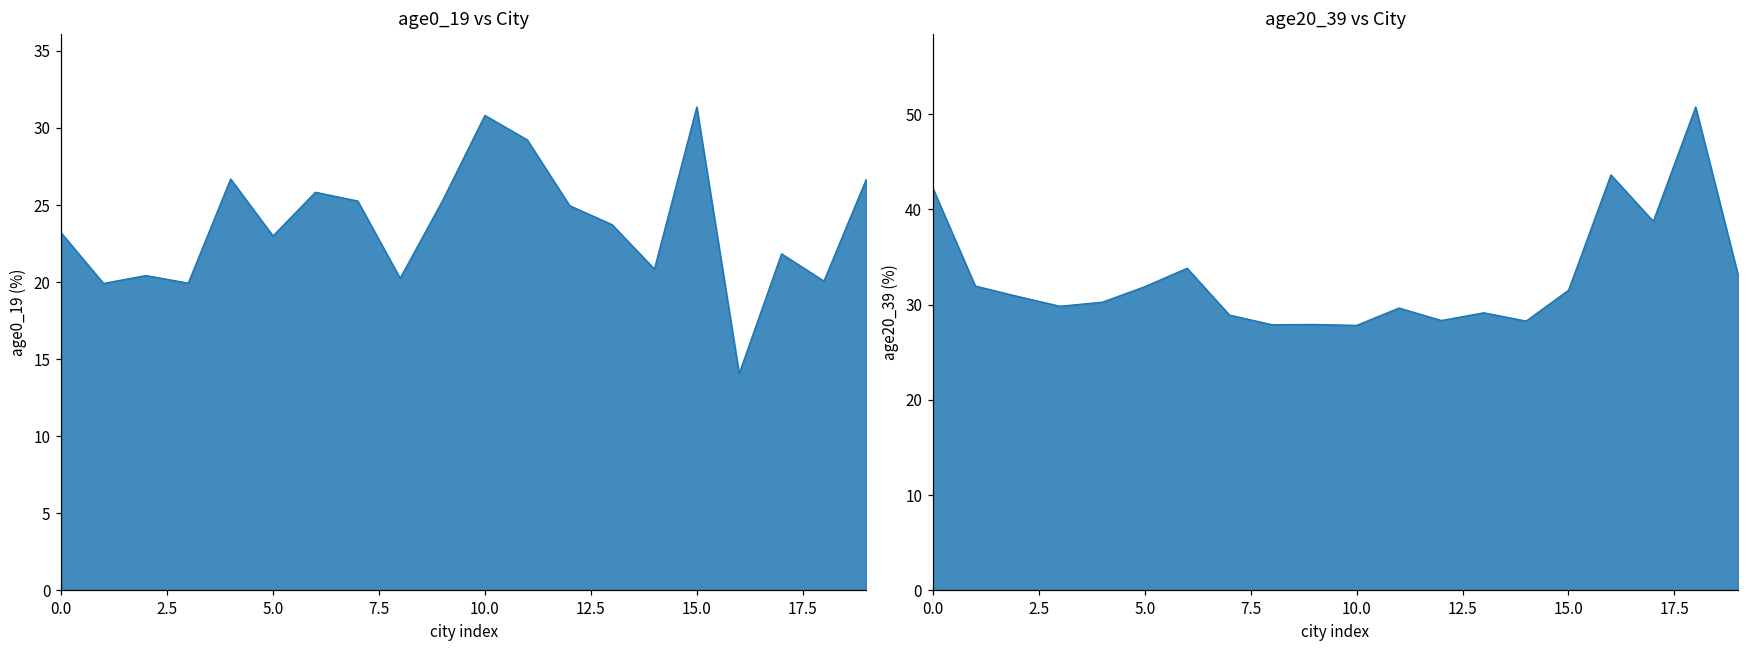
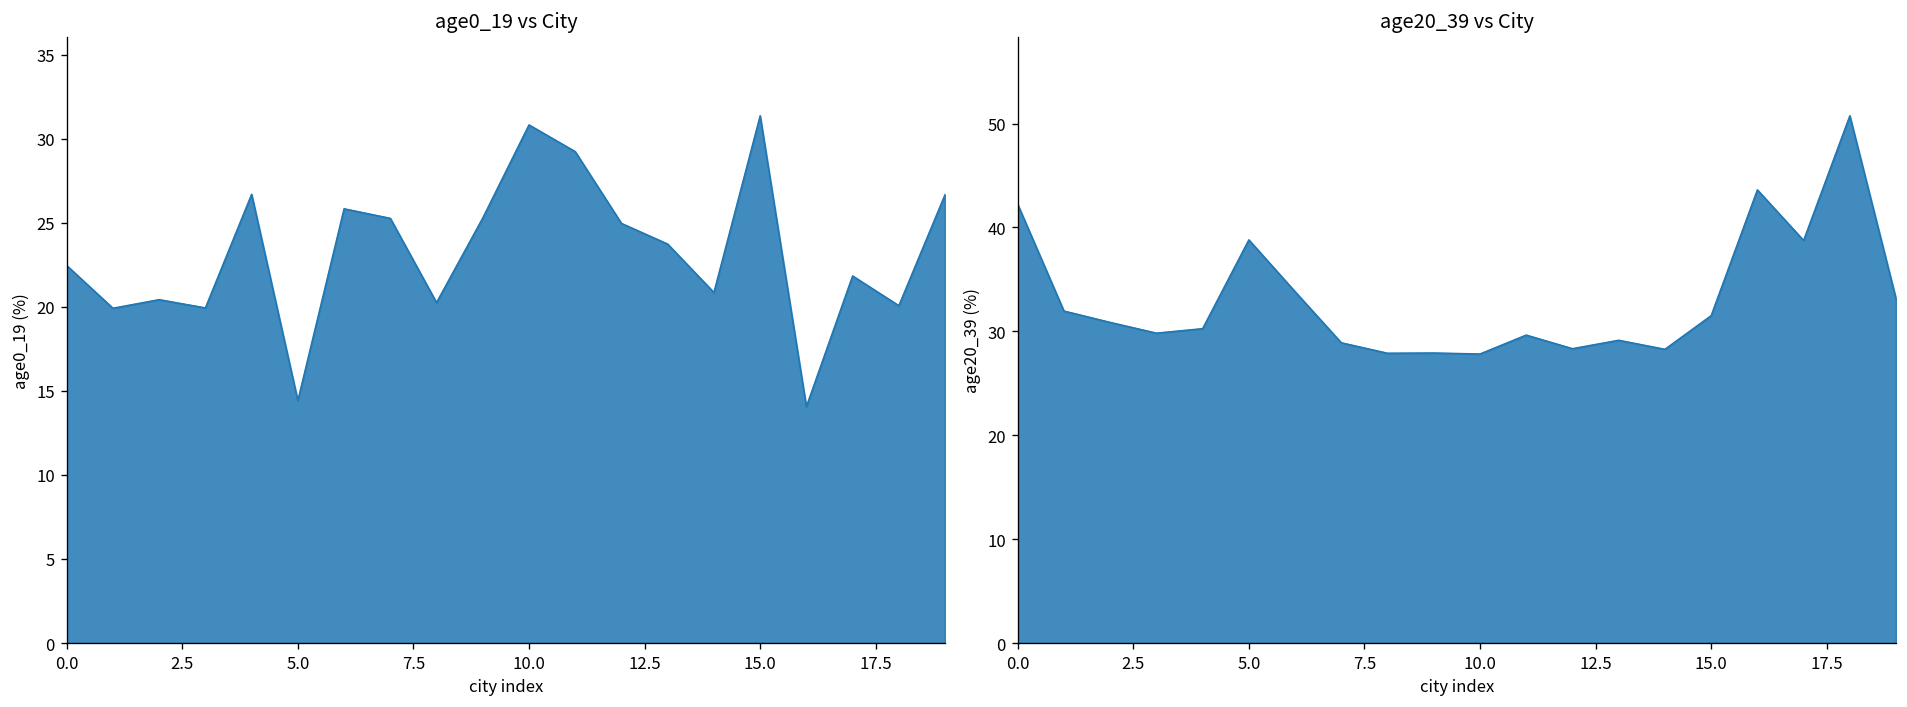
  {
    "age0_19 vs City": {
-     "0.0": 23.2,
-     "5.0": 23.0,
+     "0.0": 22.5,
+     "5.0": 14.4,
      "10.0": 30.8,
      "15.0": 31.4
    },
    "age20_39 vs City": {
      "0.0": 42,
-     "5.0": 32,
+     "5.0": 39,
      "10.0": 28,
      "15.0": 32
    }
  }
